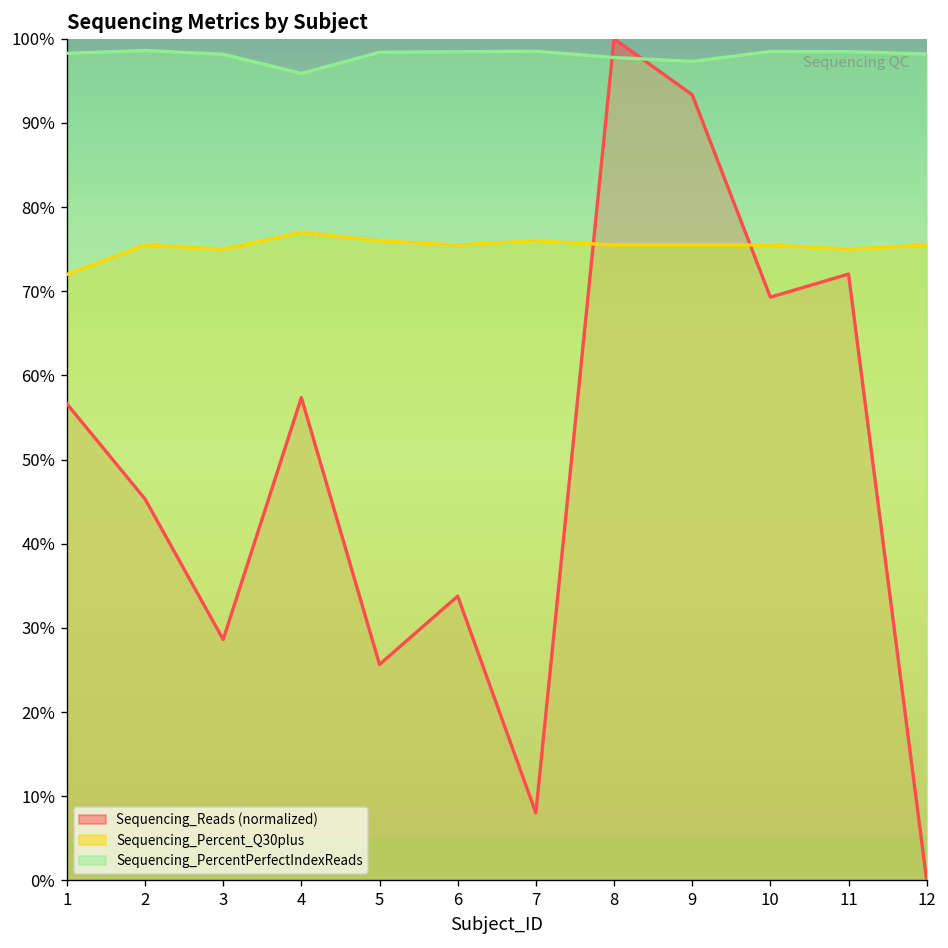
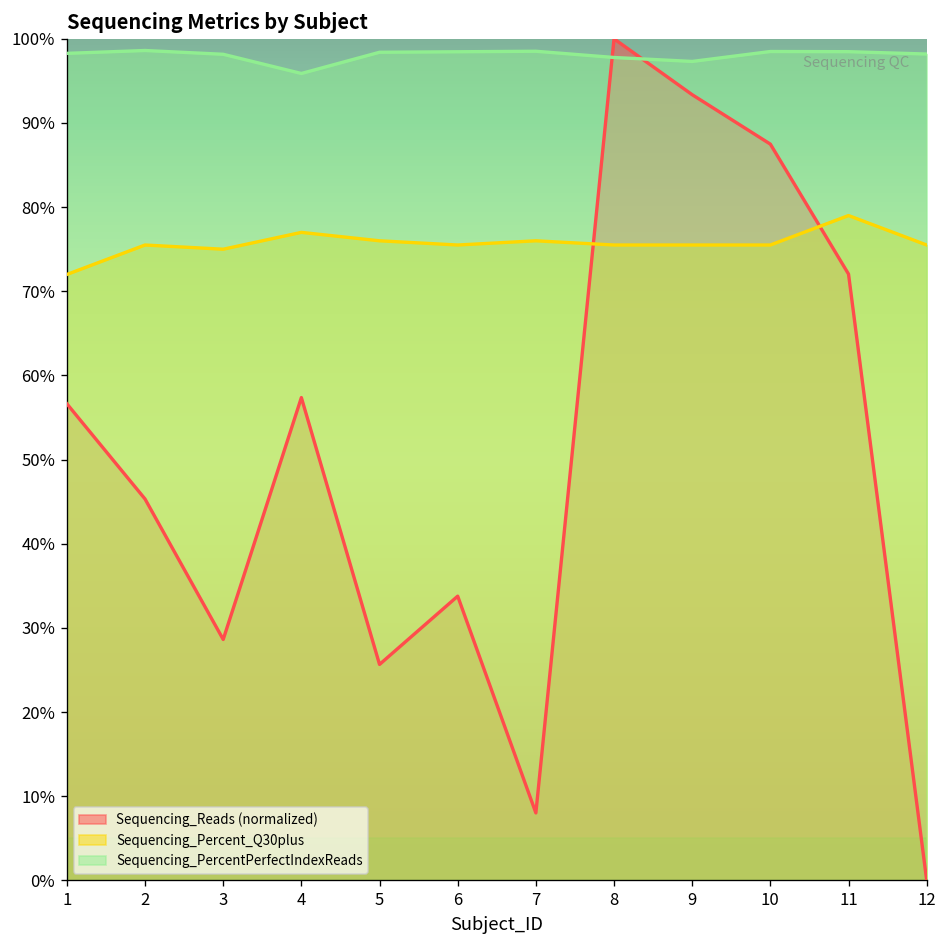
  {
    "Sequencing_Reads (normalized)": {
      "1": "57%",
      "2": "45%",
      "3": "29%",
      "4": "57%",
      "5": "26%",
      "6": "34%",
      "7": "8%",
      "8": "100%",
      "9": "93%",
-     "10": "69%",
+     "10": "87%",
      "11": "72%",
      "12": "0%"
    },
    "Sequencing_Percent_Q30plus": {
      "1": "72%",
      "2": "76%",
      "3": "75%",
      "4": "77%",
      "5": "76%",
      "6": "76%",
      "7": "76%",
      "8": "76%",
      "9": "76%",
      "10": "76%",
-     "11": "75%",
+     "11": "79%",
      "12": "76%"
    },
    "Sequencing_PercentPerfectIndexReads": {
      "1": "98%",
      "2": "99%",
      "3": "98%",
      "4": "96%",
      "5": "98%",
      "6": "98%",
      "7": "99%",
      "8": "98%",
      "9": "97%",
      "10": "98%",
      "11": "98%",
      "12": "98%"
    }
  }
